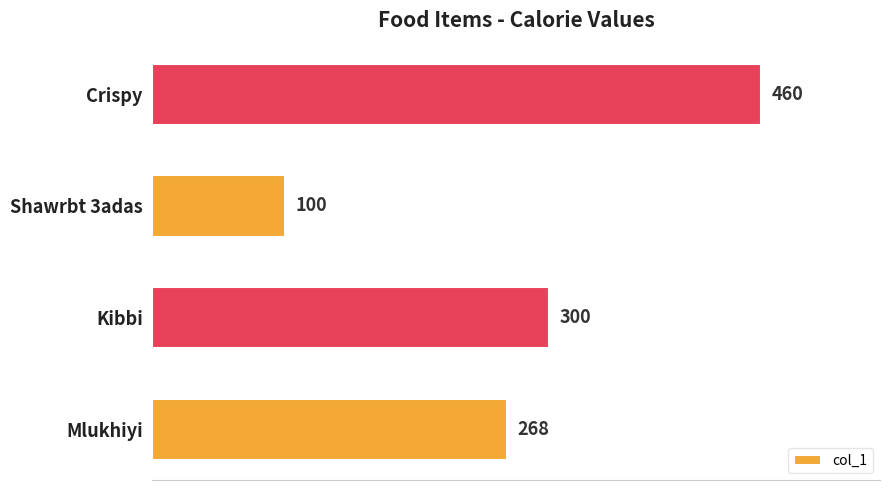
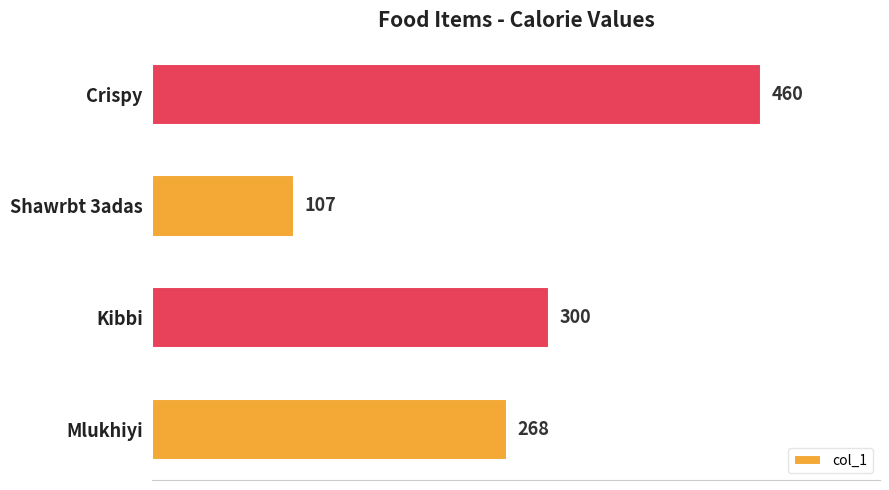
  {
    "Crispy": 460,
-   "Shawrbt 3adas": 100,
+   "Shawrbt 3adas": 107,
    "Kibbi": 300,
    "Mlukhiyi": 268
  }
